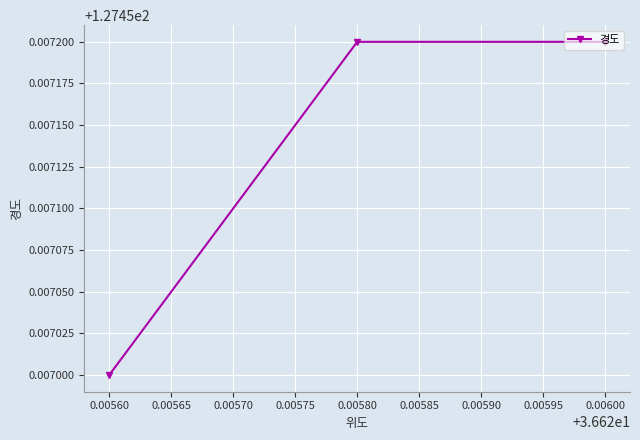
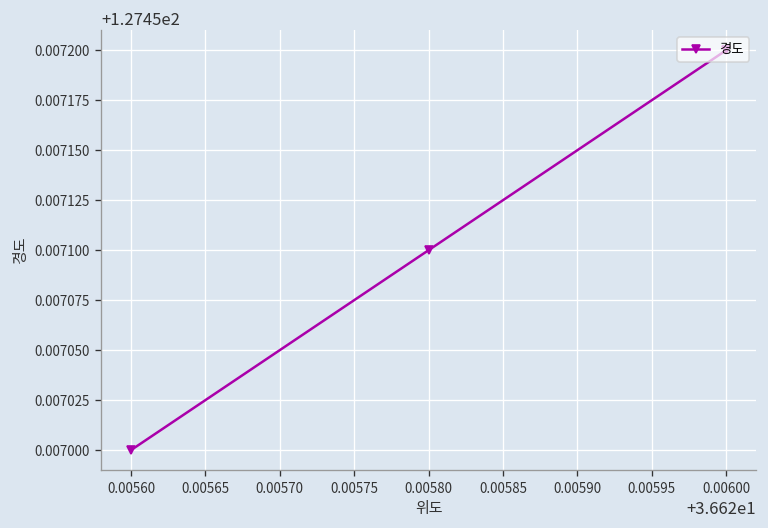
  {
    "0.00560": 127.4570,
-   "0.00580": 127.4572
+   "0.00580": 127.4571
  }
